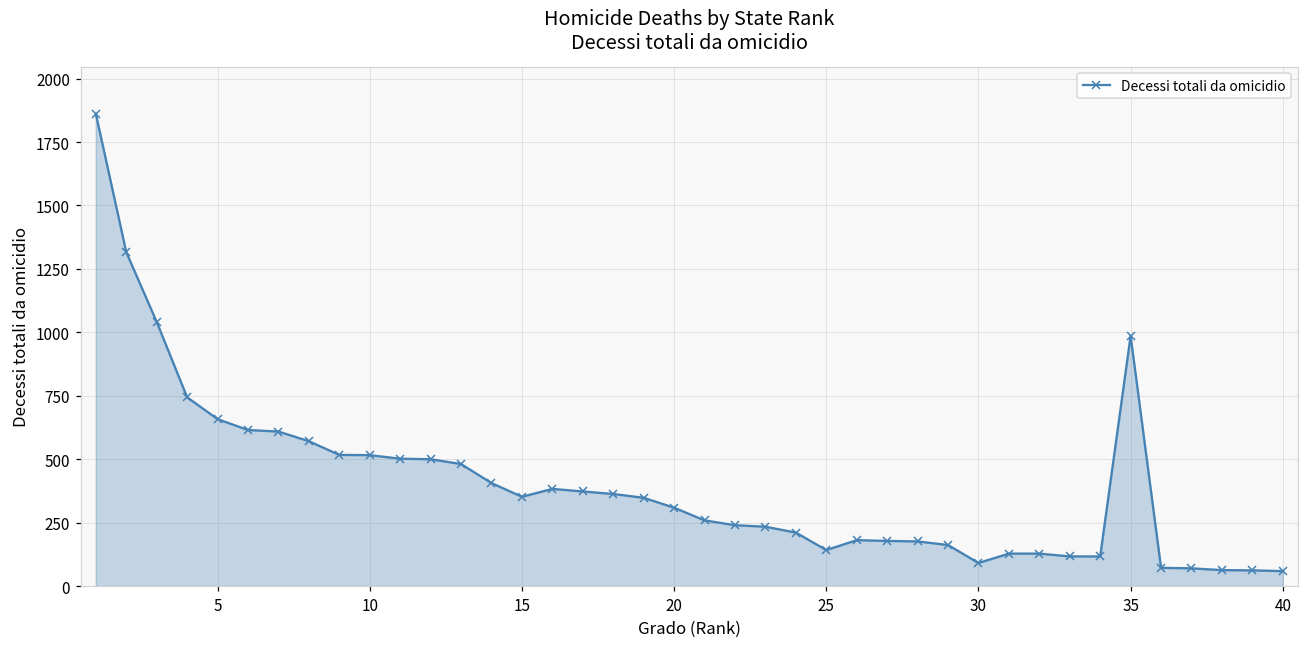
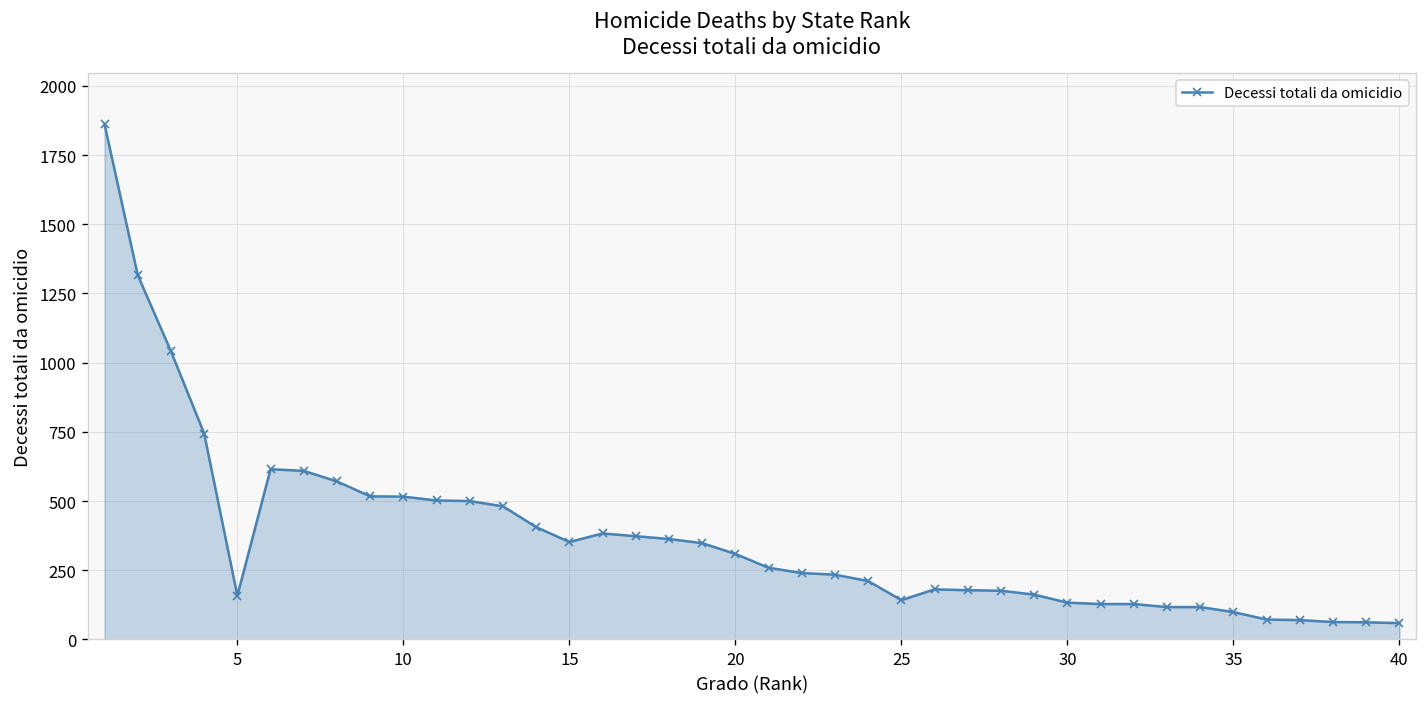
  {
-   "5": 660,
+   "5": 160,
    "10": 520,
    "15": 350,
    "20": 310,
    "25": 140,
-   "30": 90,
-   "35": 990,
+   "30": 130,
+   "35": 100,
    "40": 60
  }
